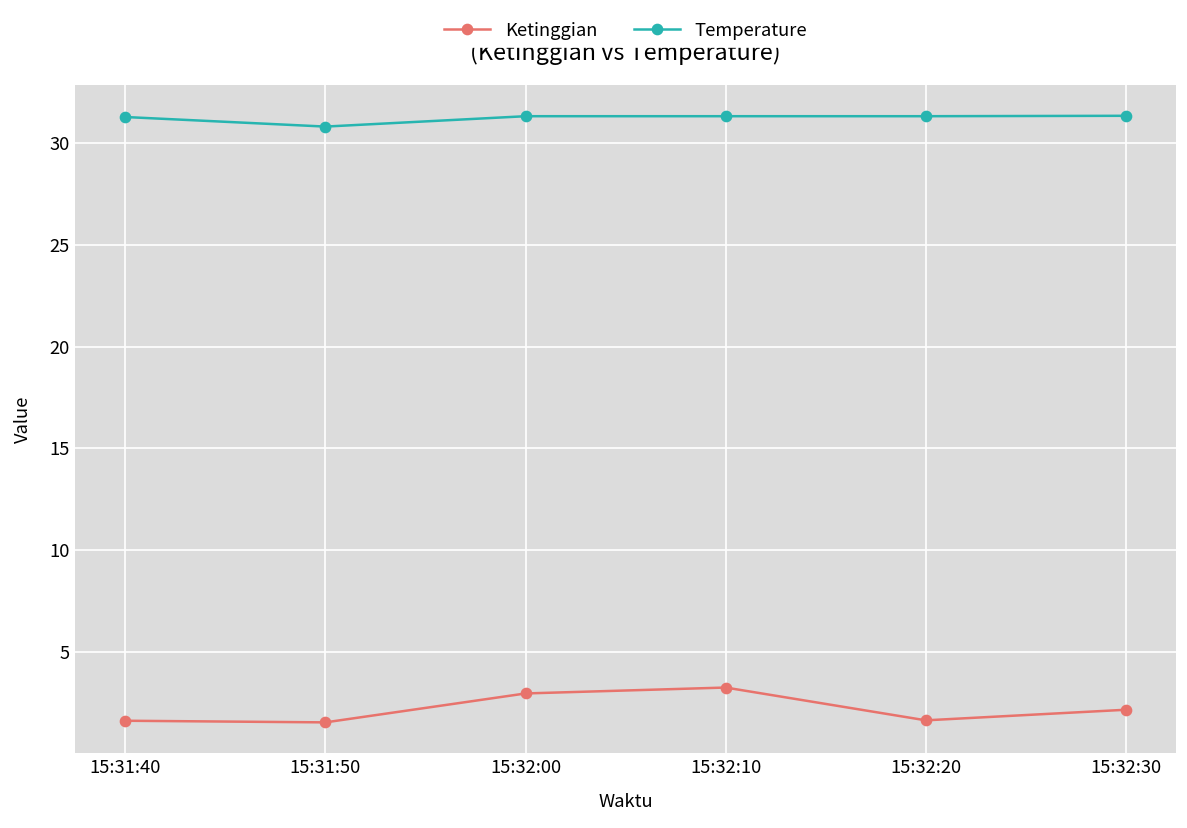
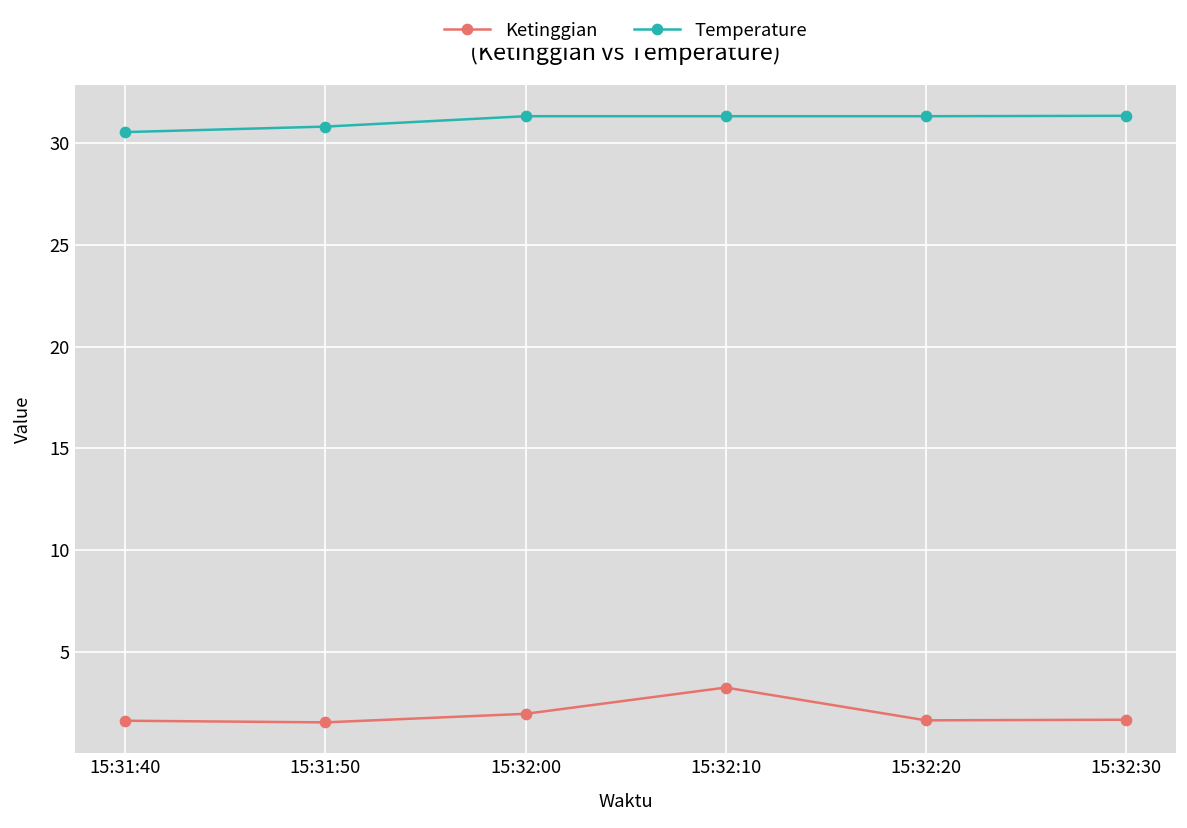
  {
    "Ketinggian": {
      "15:31:40": 1.6,
      "15:31:50": 1.6,
-     "15:32:00": 3.0,
+     "15:32:00": 2.0,
      "15:32:10": 3.3,
      "15:32:20": 1.7,
-     "15:32:30": 2.2
+     "15:32:30": 1.7
    },
    "Temperature": {
-     "15:31:40": 31.3,
+     "15:31:40": 30.5,
      "15:31:50": 30.8,
      "15:32:00": 31.3,
      "15:32:10": 31.3,
      "15:32:20": 31.3,
      "15:32:30": 31.3
    }
  }
